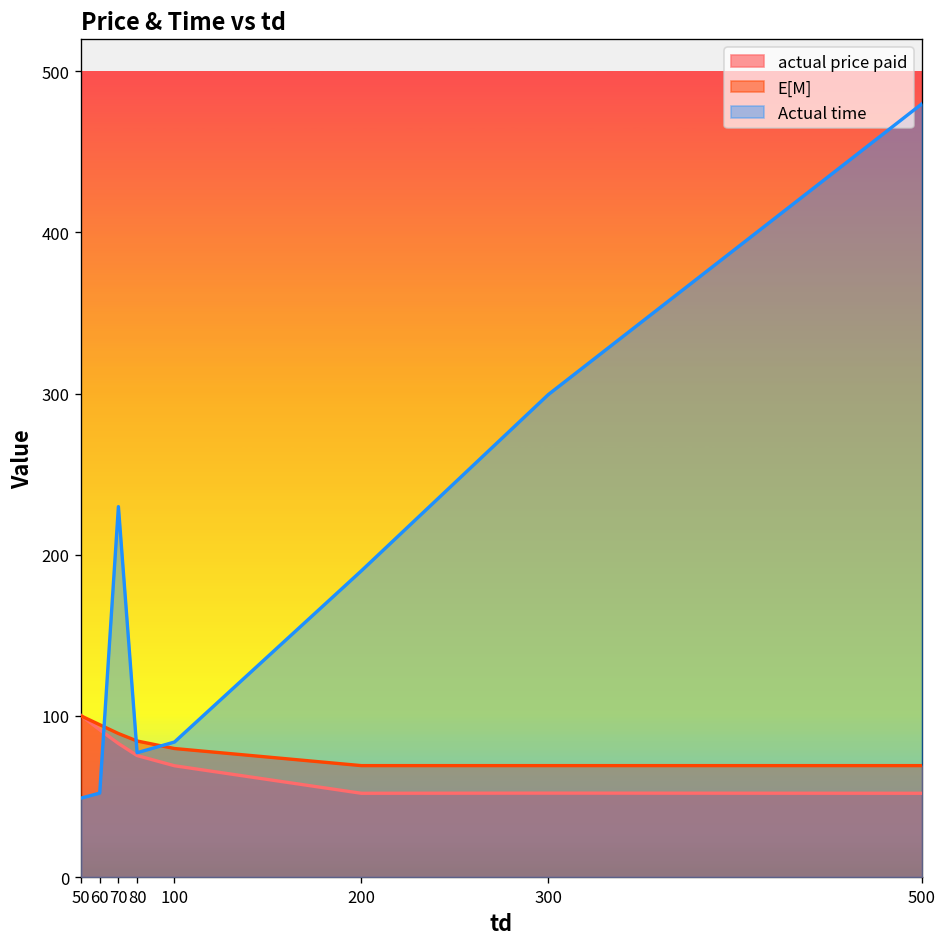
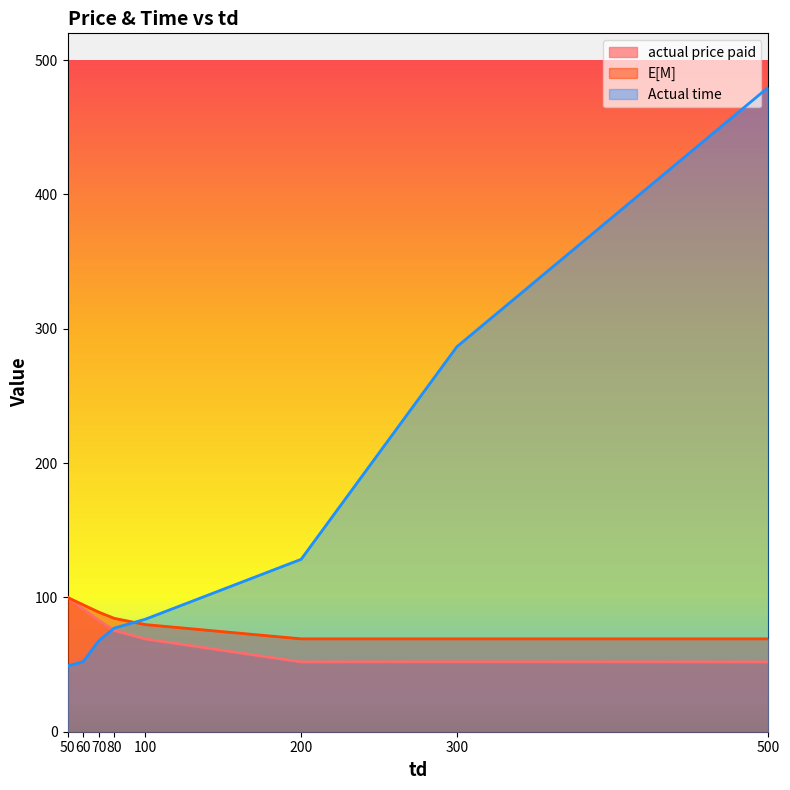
  {
    "Actual time": {
      "50": 49,
      "60": 52,
-     "70": 230,
+     "70": 68,
      "100": 84,
-     "200": 190,
-     "300": 299,
+     "200": 128,
+     "300": 287,
      "500": 480
    }
  }
